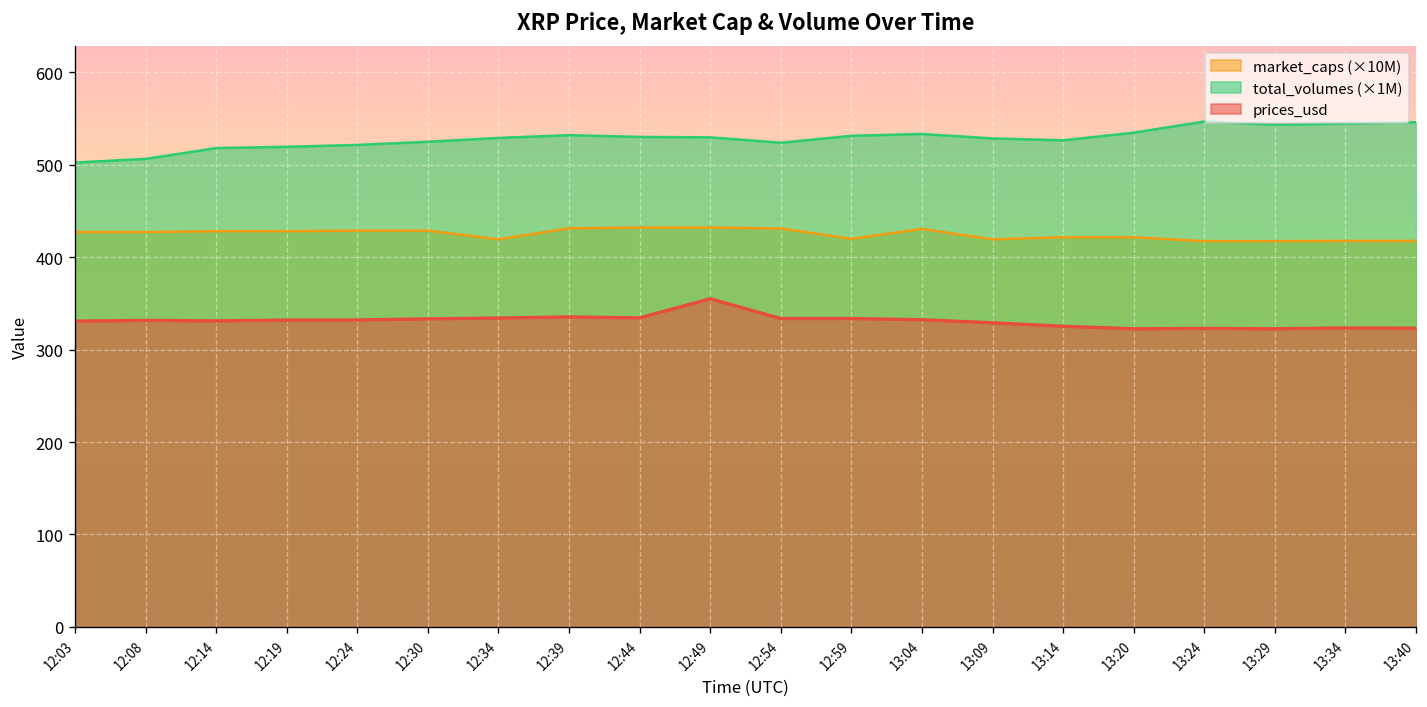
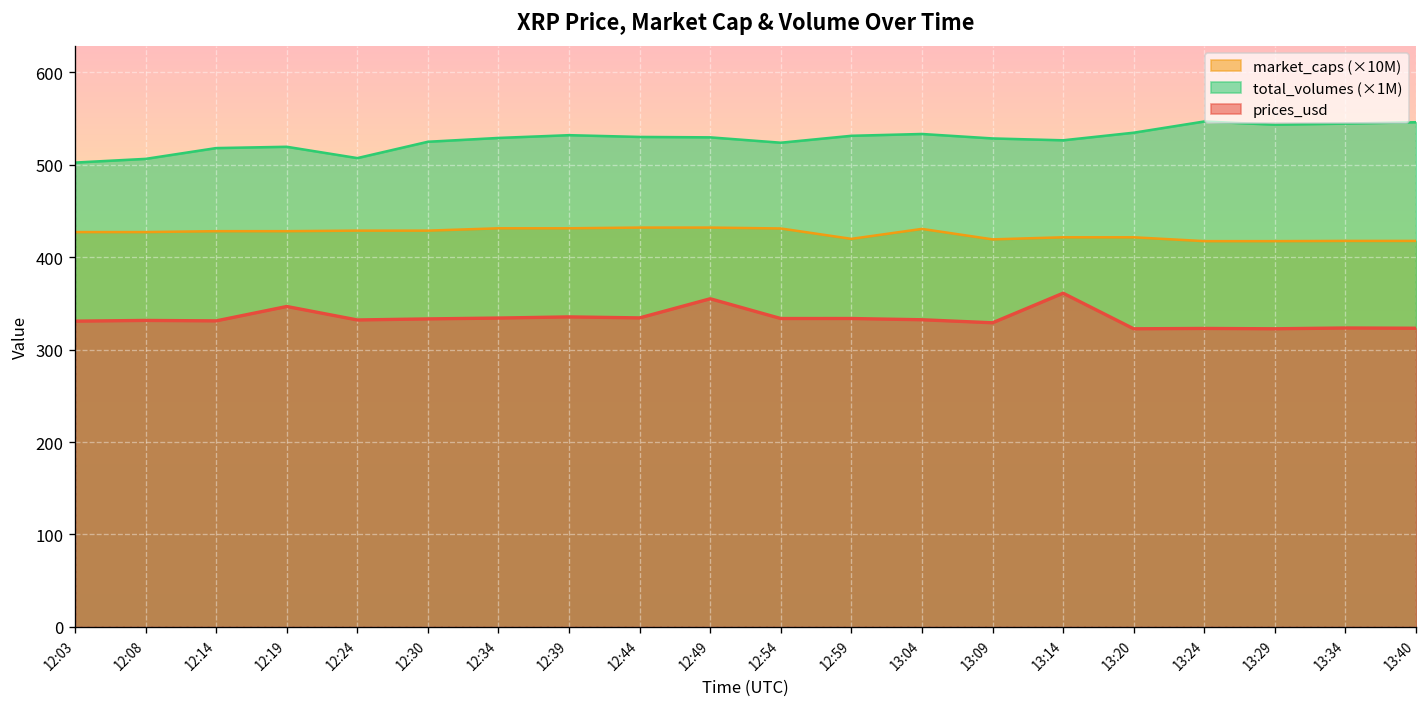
  {
    "market_caps (×10M)": {
      "12:03": 430,
      "12:08": 430,
      "12:14": 430,
      "12:19": 430,
      "12:24": 430,
      "12:30": 430,
-     "12:34": 420,
+     "12:34": 430,
      "12:39": 430,
      "12:44": 430,
      "12:49": 430,
      "12:54": 430,
      "12:59": 420,
      "13:04": 430,
      "13:09": 420,
      "13:14": 420,
      "13:20": 420,
      "13:24": 420,
      "13:29": 420,
      "13:34": 420,
      "13:40": 420
    },
    "total_volumes (×1M)": {
      "12:03": 500,
      "12:08": 510,
      "12:14": 520,
      "12:19": 520,
-     "12:24": 520,
+     "12:24": 510,
      "12:30": 520,
      "12:34": 530,
      "12:39": 530,
      "12:44": 530,
      "12:49": 530,
      "12:54": 520,
      "12:59": 530,
      "13:04": 530,
      "13:09": 530,
      "13:14": 530,
      "13:20": 530,
      "13:24": 550,
      "13:40": 550
    },
    "prices_usd": {
      "12:03": 330,
      "12:08": 330,
      "12:14": 330,
-     "12:19": 330,
+     "12:19": 350,
      "12:24": 330,
      "12:30": 330,
      "12:34": 330,
      "12:39": 340,
      "12:44": 330,
      "12:49": 350,
      "12:54": 330,
      "12:59": 330,
      "13:04": 330,
      "13:09": 330,
-     "13:14": 330,
+     "13:14": 360,
      "13:20": 320,
      "13:24": 320,
      "13:29": 320,
      "13:34": 320,
      "13:40": 320
    }
  }
